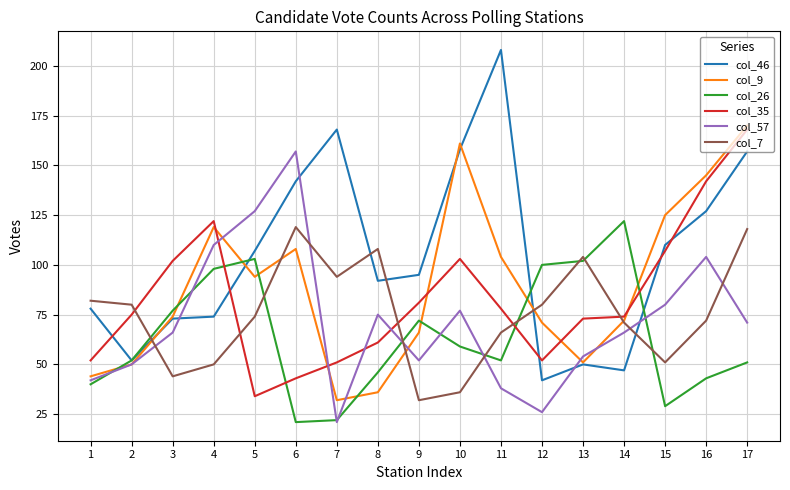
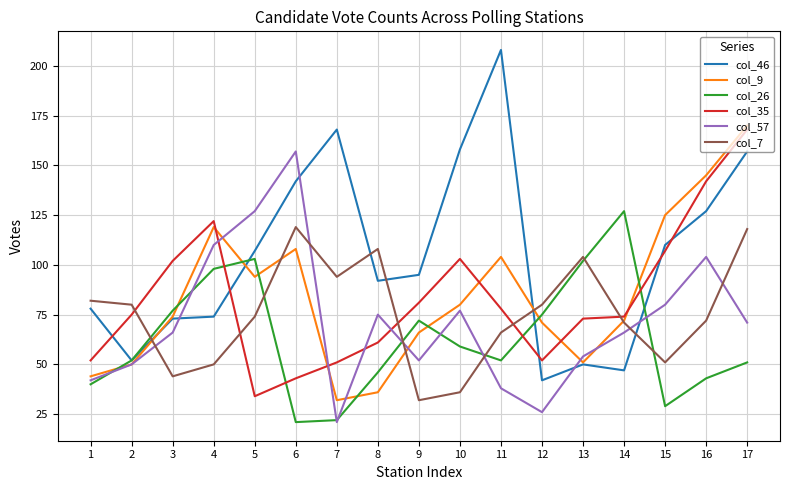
  {
    "col_46": {
      "1": 78,
      "4": 74,
      "5": 107,
      "6": 142,
      "7": 168,
      "8": 92,
      "9": 95,
      "10": 158,
      "11": 208,
      "12": 42,
      "14": 47,
      "15": 110,
      "16": 127
    },
    "col_9": {
      "1": 44,
      "4": 119,
      "5": 94,
      "6": 108,
      "7": 32,
      "8": 36,
      "9": 66,
-     "10": 161,
+     "10": 80,
      "11": 104,
      "12": 71,
      "15": 125,
      "16": 145
    },
    "col_26": {
      "1": 40,
      "3": 77,
      "4": 98,
      "5": 103,
      "6": 21,
      "8": 46,
      "9": 72,
      "10": 59,
      "11": 52,
-     "12": 100,
+     "12": 75,
      "13": 102,
-     "14": 122,
+     "14": 127,
      "15": 29,
      "16": 43,
      "17": 51
    },
    "col_35": {
      "1": 52,
      "2": 75,
      "3": 102,
      "4": 122,
      "5": 34,
      "6": 43,
      "7": 51,
      "8": 61,
      "9": 81,
      "10": 103,
      "11": 78,
      "12": 52,
      "13": 73,
      "14": 74,
      "15": 107,
      "16": 142
    },
    "col_57": {
      "1": 42,
      "3": 66,
      "4": 110,
      "5": 127,
      "6": 157,
      "8": 75,
      "9": 52,
      "10": 77,
      "11": 38,
      "12": 26,
      "13": 54,
      "14": 66,
      "15": 80,
      "16": 104,
      "17": 71
    },
    "col_7": {
      "1": 82,
      "2": 80,
      "3": 44,
      "4": 50,
      "5": 74,
      "6": 119,
      "7": 94,
      "8": 108,
      "9": 32,
      "10": 36,
      "11": 66,
      "12": 80,
      "13": 104,
      "15": 51,
      "16": 72,
      "17": 118
    }
  }
